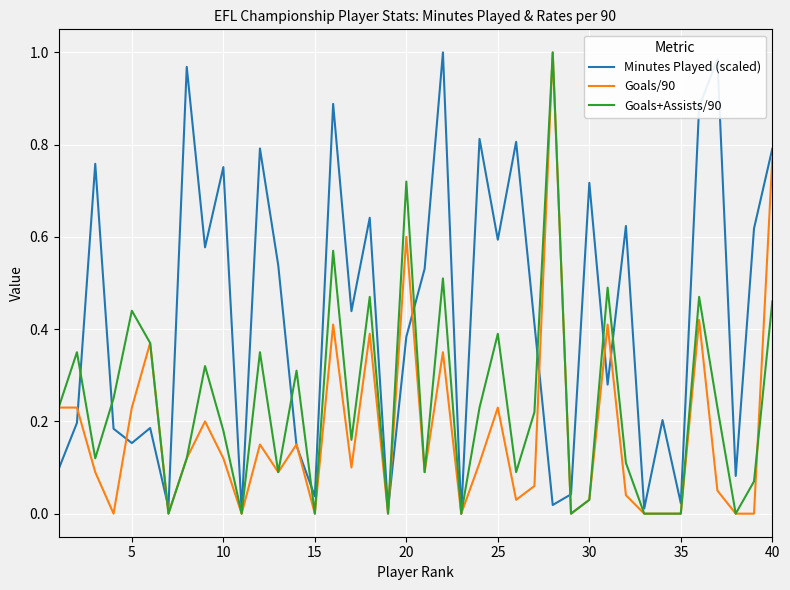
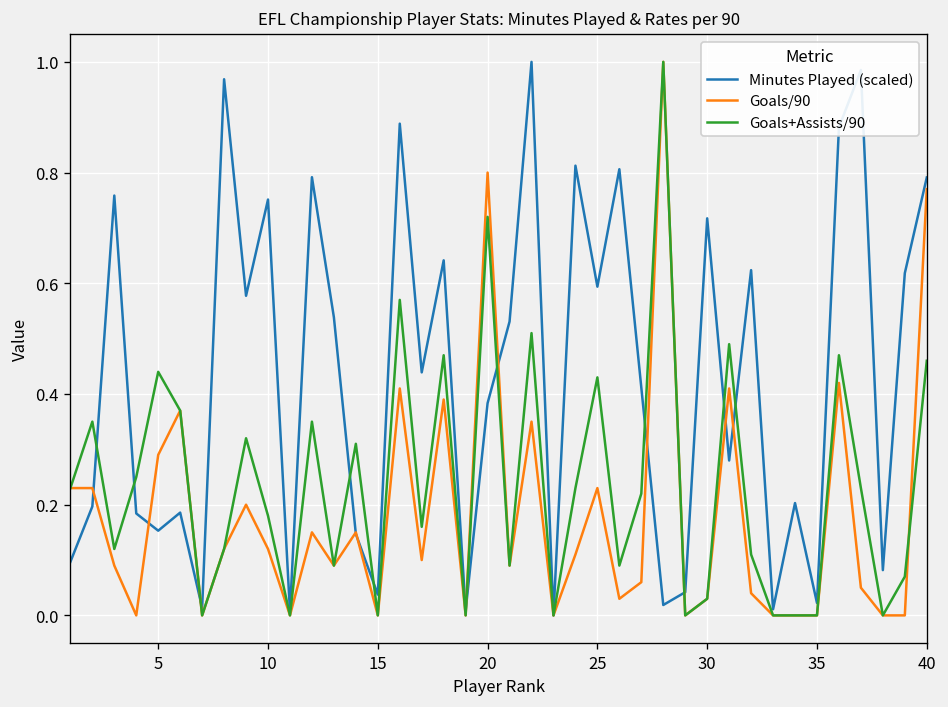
  {
    "Minutes Played (scaled)": {
      "5": 0.15,
      "10": 0.75,
      "15": 0.04,
      "20": 0.38,
      "25": 0.59,
      "30": 0.72,
      "35": 0.02,
      "40": 0.79
    },
    "Goals/90": {
-     "5": 0.23,
+     "5": 0.29,
      "10": 0.12,
-     "20": 0.6,
+     "20": 0.8,
      "25": 0.23,
      "40": 0.77
    },
    "Goals+Assists/90": {
      "5": 0.44,
      "10": 0.18,
      "20": 0.72,
-     "25": 0.39,
+     "25": 0.43,
      "40": 0.46
    }
  }
